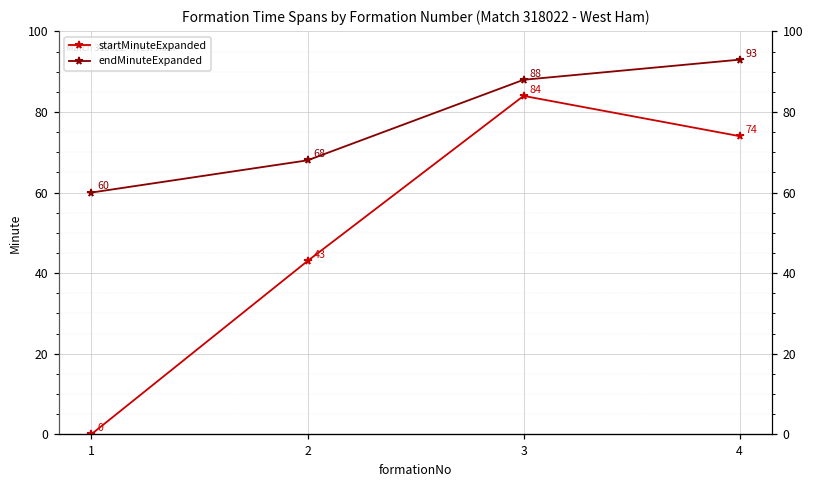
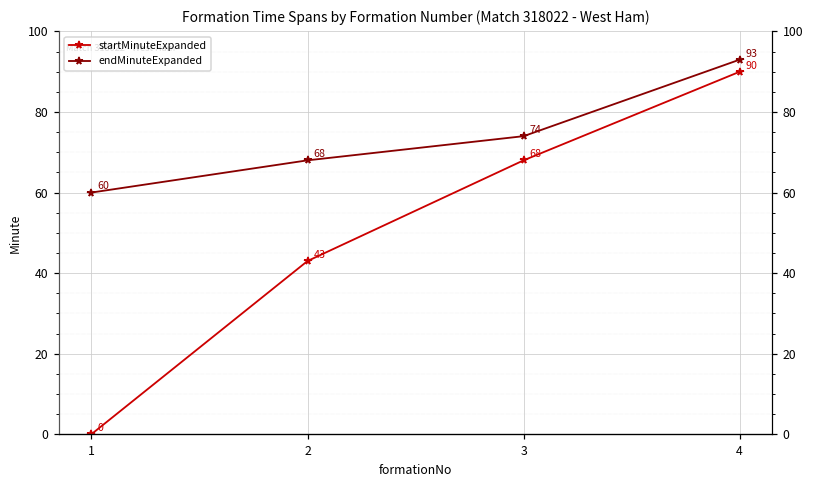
  {
    "startMinuteExpanded": {
      "1": 0,
      "2": 43,
-     "3": 84,
-     "4": 74
+     "3": 68,
+     "4": 90
    },
    "endMinuteExpanded": {
      "1": 60,
      "2": 68,
-     "3": 88,
+     "3": 74,
      "4": 93
    }
  }
